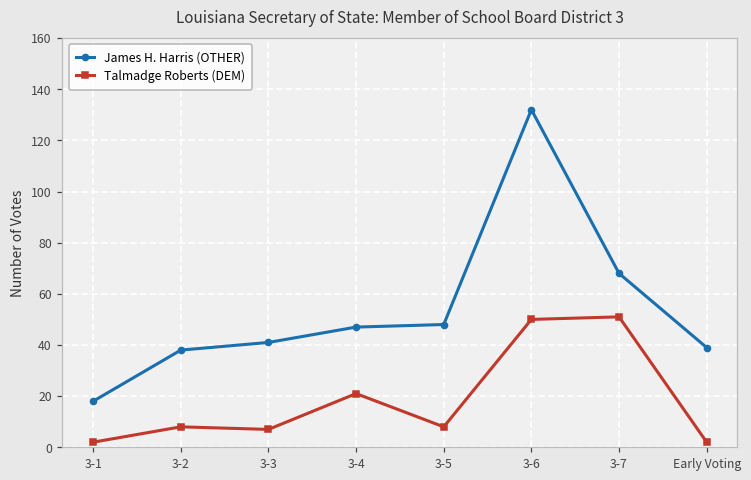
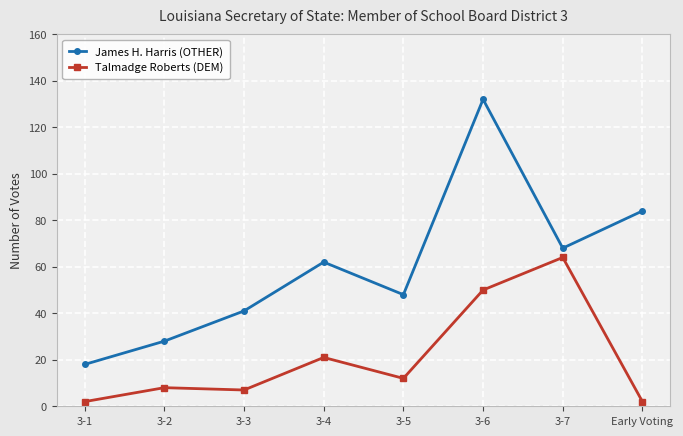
  {
    "James H. Harris (OTHER)": {
      "3-1": 18,
-     "3-2": 38,
+     "3-2": 28,
      "3-3": 41,
-     "3-4": 47,
+     "3-4": 62,
      "3-5": 48,
      "3-6": 132,
      "3-7": 68,
-     "Early Voting": 39
+     "Early Voting": 84
    },
    "Talmadge Roberts (DEM)": {
      "3-1": 2,
      "3-2": 8,
      "3-3": 7,
      "3-4": 21,
-     "3-5": 8,
+     "3-5": 12,
      "3-6": 50,
-     "3-7": 51,
+     "3-7": 64,
      "Early Voting": 2
    }
  }
